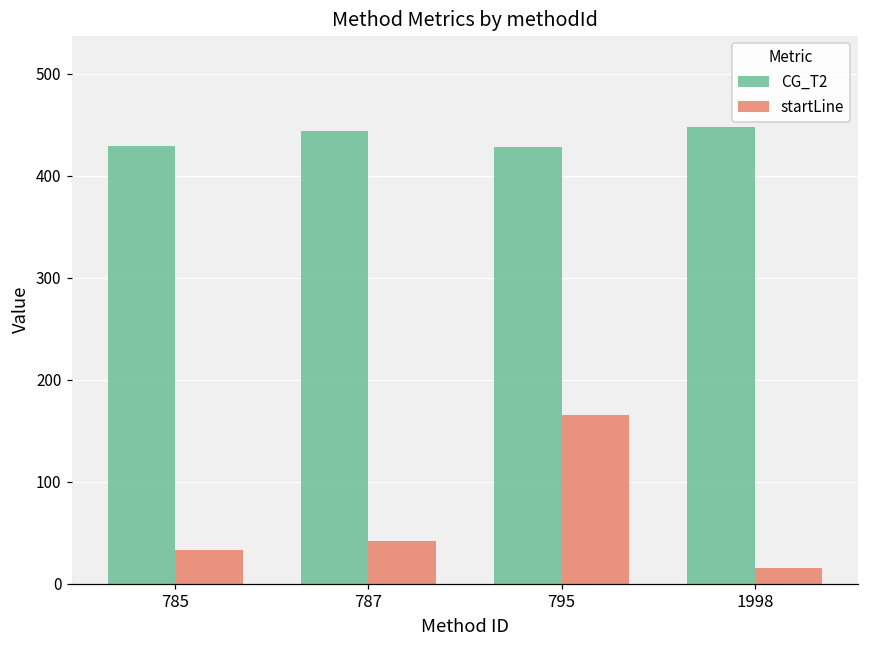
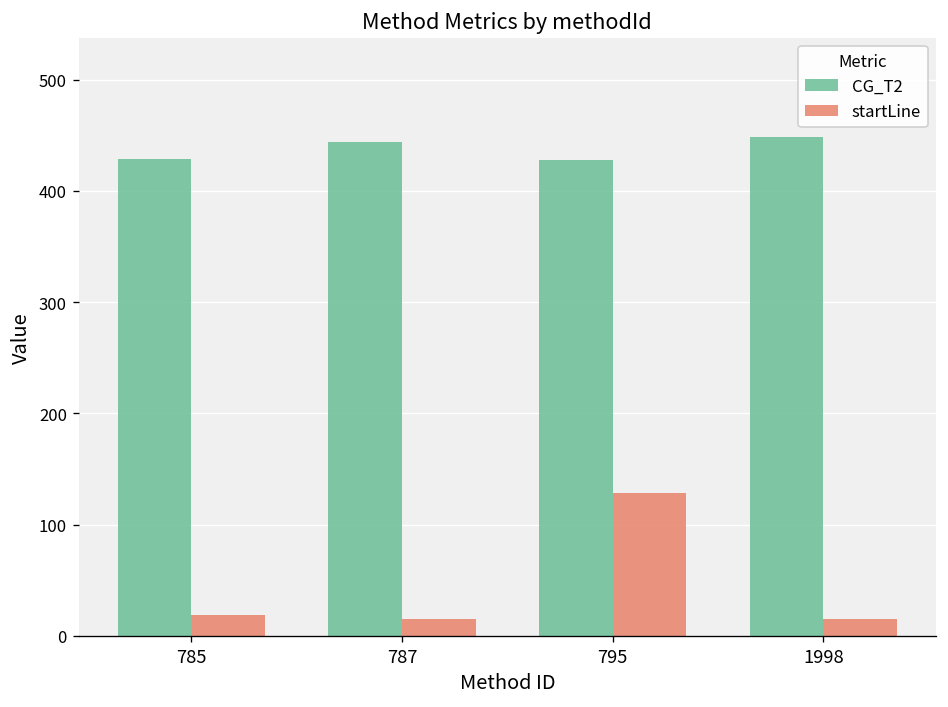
  {
    "CG_T2": {
      "785": 430,
      "787": 440,
      "795": 430,
      "1998": 450
    },
    "startLine": {
-     "785": 30,
-     "787": 40,
-     "795": 170,
+     "785": 20,
+     "787": 20,
+     "795": 130,
      "1998": 20
    }
  }
